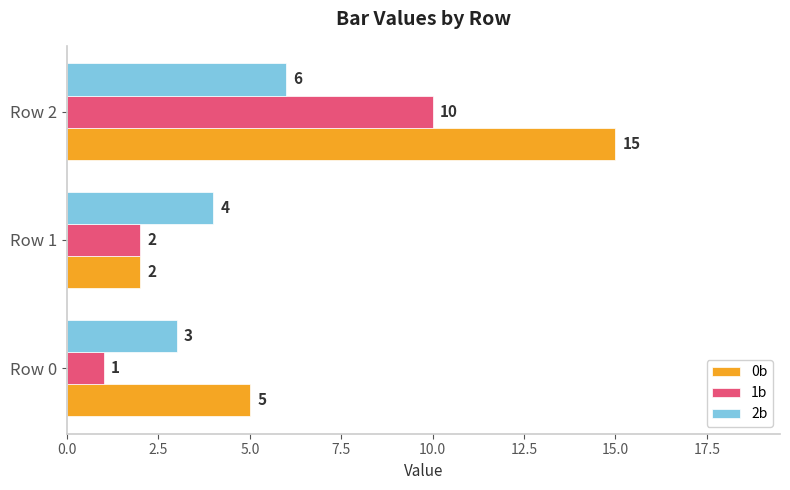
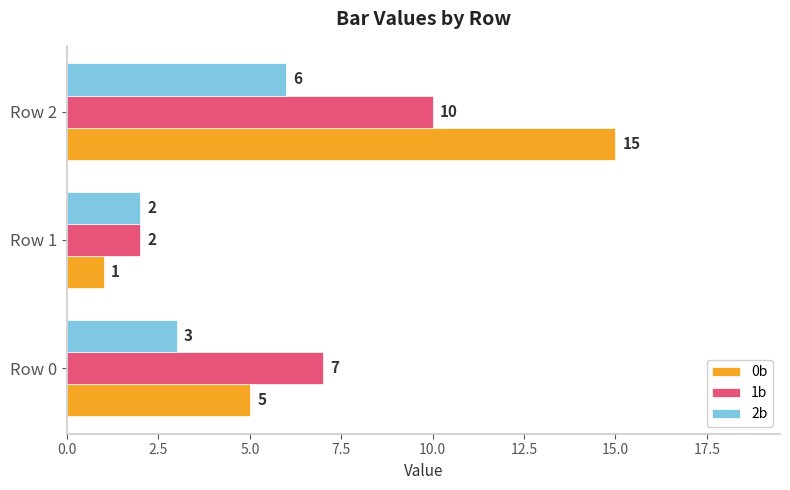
  {
    "0b": {
      "Row 2": 15,
-     "Row 1": 2,
+     "Row 1": 1,
      "Row 0": 5
    },
    "1b": {
      "Row 2": 10,
      "Row 1": 2,
-     "Row 0": 1
+     "Row 0": 7
    },
    "2b": {
      "Row 2": 6,
-     "Row 1": 4,
+     "Row 1": 2,
      "Row 0": 3
    }
  }
